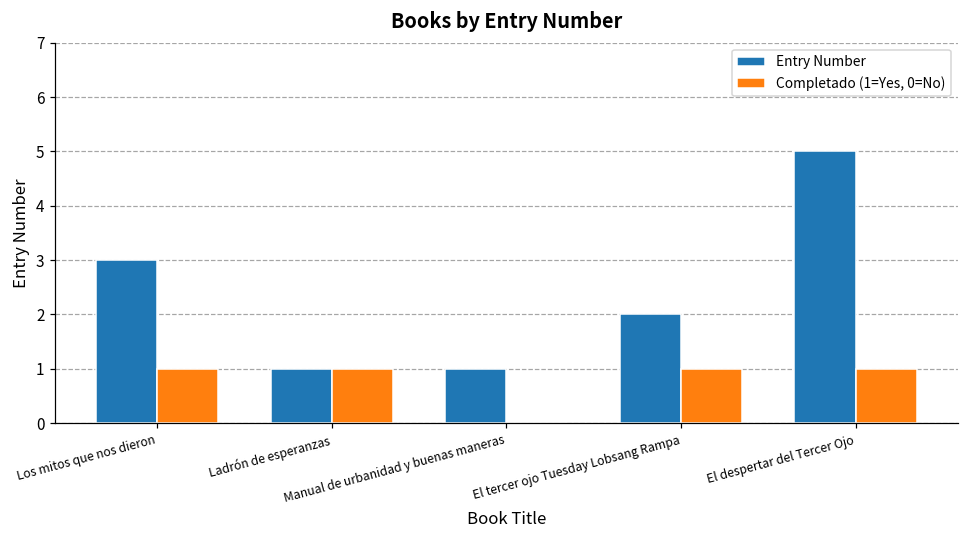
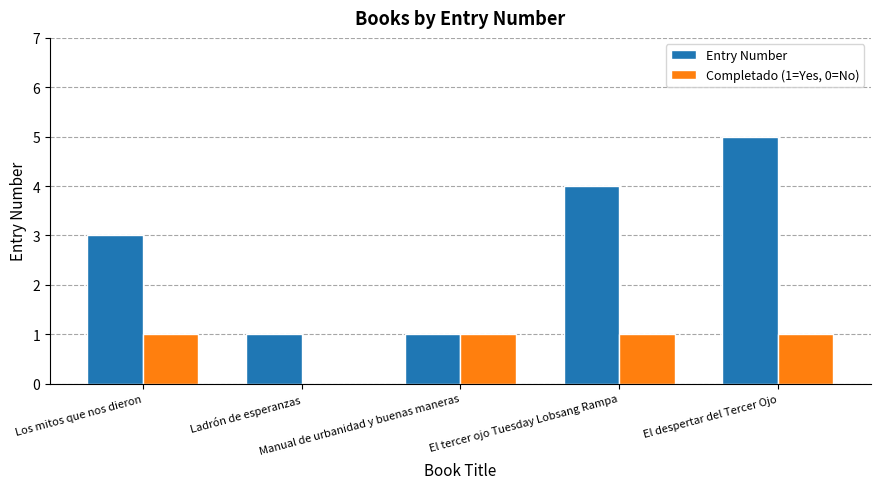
  {
    "Entry Number": {
      "Los mitos que nos dieron": 3,
      "Ladrón de esperanzas": 1,
      "Manual de urbanidad y buenas maneras": 1,
-     "El tercer ojo Tuesday Lobsang Rampa": 2,
+     "El tercer ojo Tuesday Lobsang Rampa": 4,
      "El despertar del Tercer Ojo": 5
    },
    "Completado (1=Yes, 0=No)": {
      "Los mitos que nos dieron": 1,
-     "Ladrón de esperanzas": 1,
-     "Manual de urbanidad y buenas maneras": 0,
+     "Ladrón de esperanzas": 0,
+     "Manual de urbanidad y buenas maneras": 1,
      "El tercer ojo Tuesday Lobsang Rampa": 1,
      "El despertar del Tercer Ojo": 1
    }
  }
